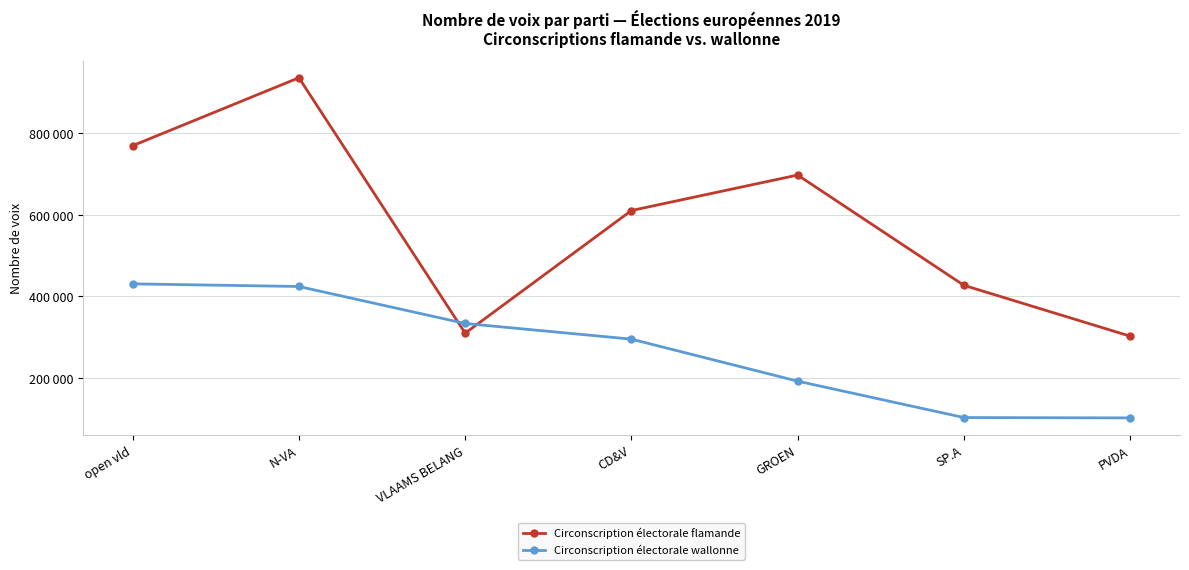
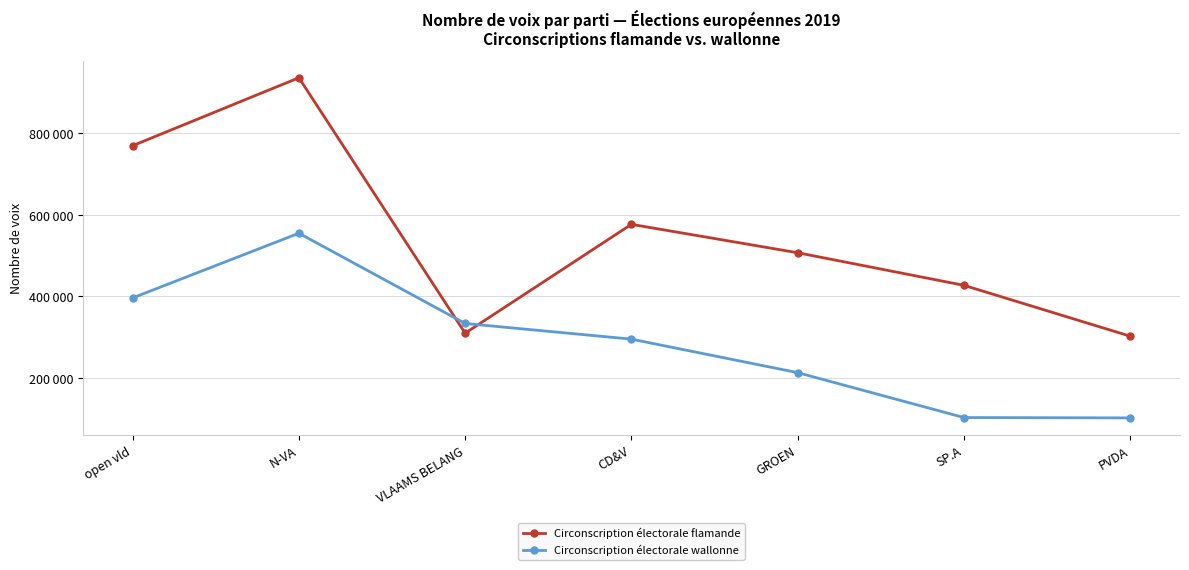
  {
    "Circonscription électorale flamande": {
      "open vld": 770000,
      "N-VA": 940000,
      "VLAAMS BELANG": 310000,
-     "CD&V": 610000,
-     "GROEN": 700000,
+     "CD&V": 580000,
+     "GROEN": 510000,
      "SP.A": 430000,
      "PVDA": 300000
    },
    "Circonscription électorale wallonne": {
-     "open vld": 430000,
-     "N-VA": 420000,
+     "open vld": 400000,
+     "N-VA": 550000,
      "VLAAMS BELANG": 330000,
      "CD&V": 300000,
-     "GROEN": 190000,
+     "GROEN": 210000,
      "SP.A": 100000,
      "PVDA": 100000
    }
  }
